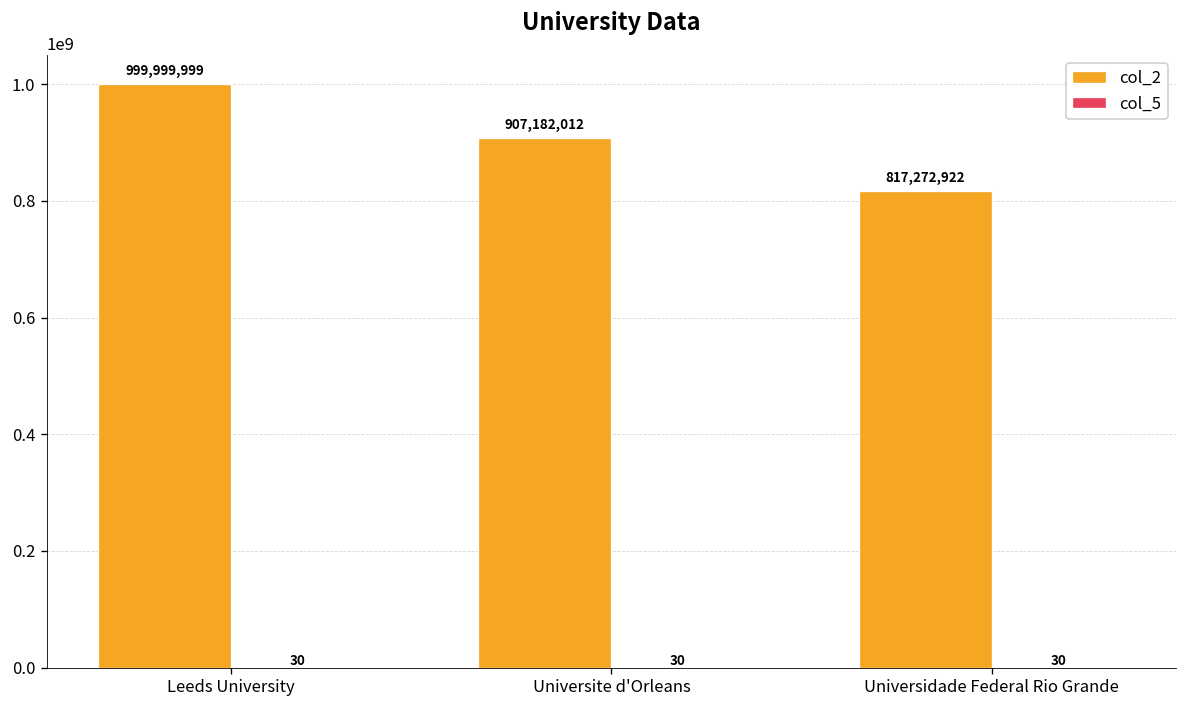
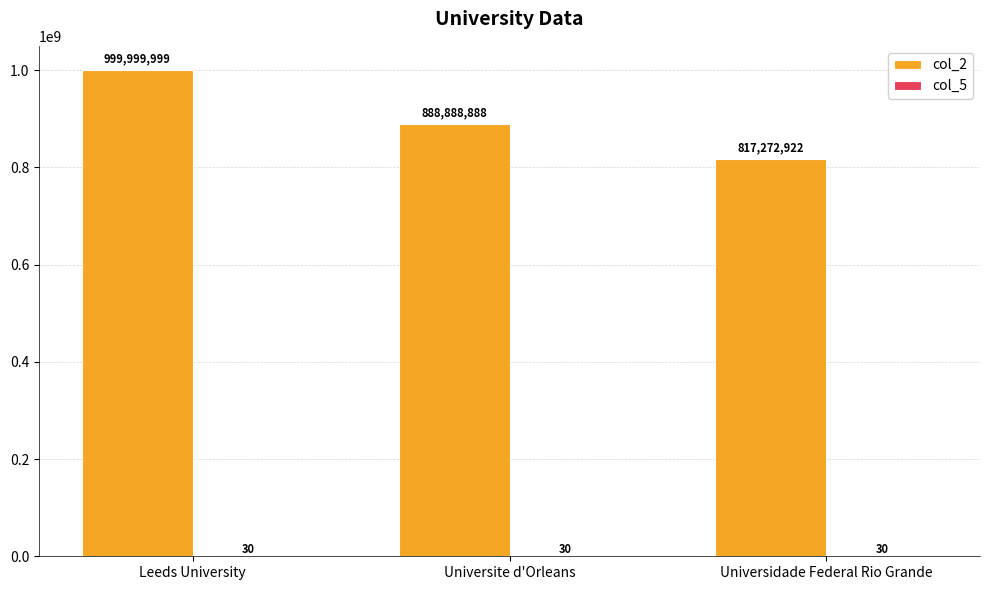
  {
    "col_2": {
      "Leeds University": "999,999,999",
-     "Universite d'Orleans": "907,182,012",
+     "Universite d'Orleans": "888,888,888",
      "Universidade Federal Rio Grande": "817,272,922"
    },
    "col_5": {
      "Leeds University": "30",
      "Universite d'Orleans": "30",
      "Universidade Federal Rio Grande": "30"
    }
  }
